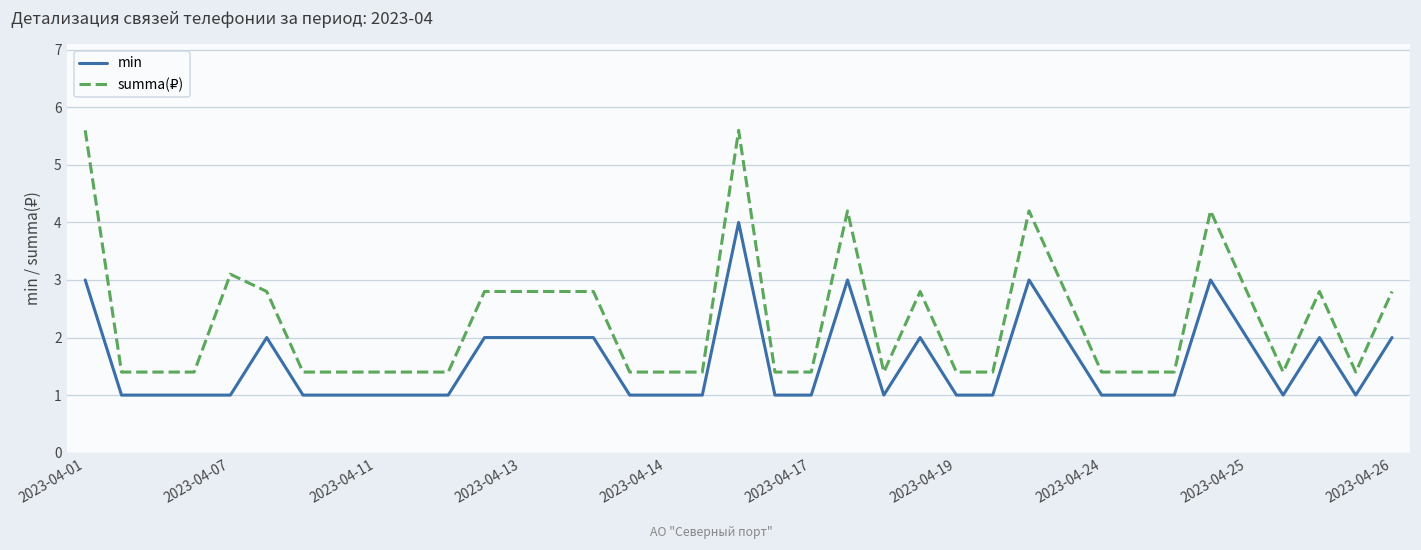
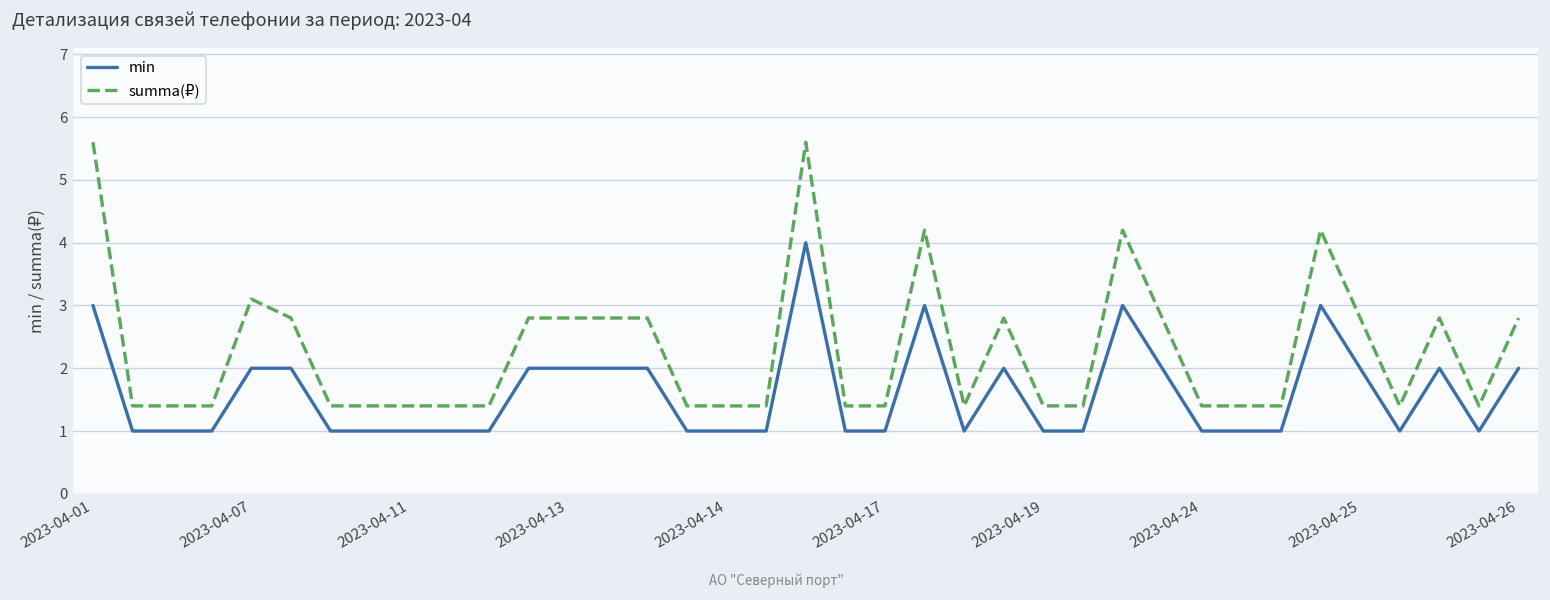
  {
    "min": {
      "2023-04-01": 3,
-     "2023-04-07": 1,
+     "2023-04-07": 2,
      "2023-04-19": 1
    },
    "summa(₽)": {
      "2023-04-01": 5.6,
      "2023-04-07": 3.1,
      "2023-04-19": 1.4
    }
  }
